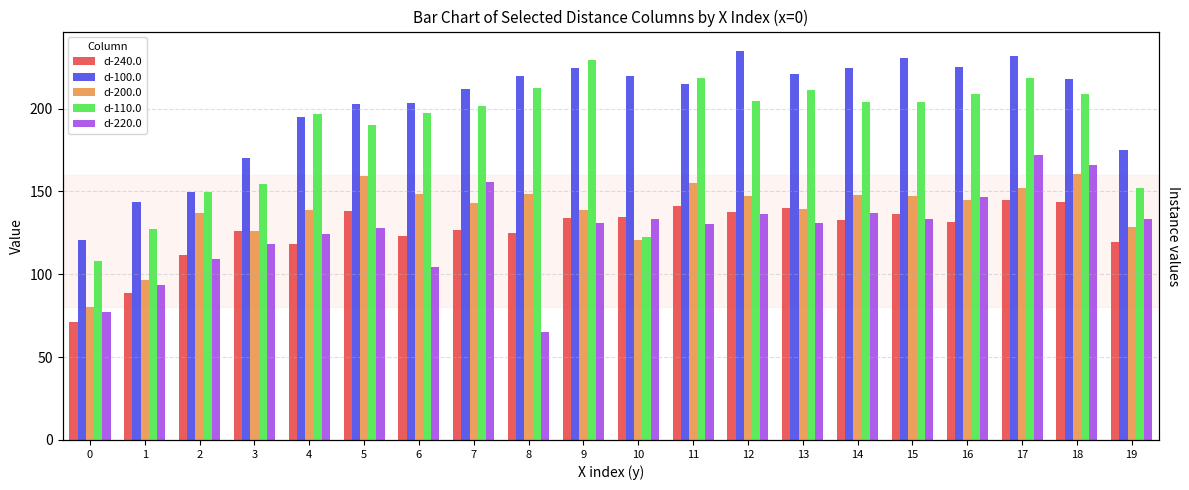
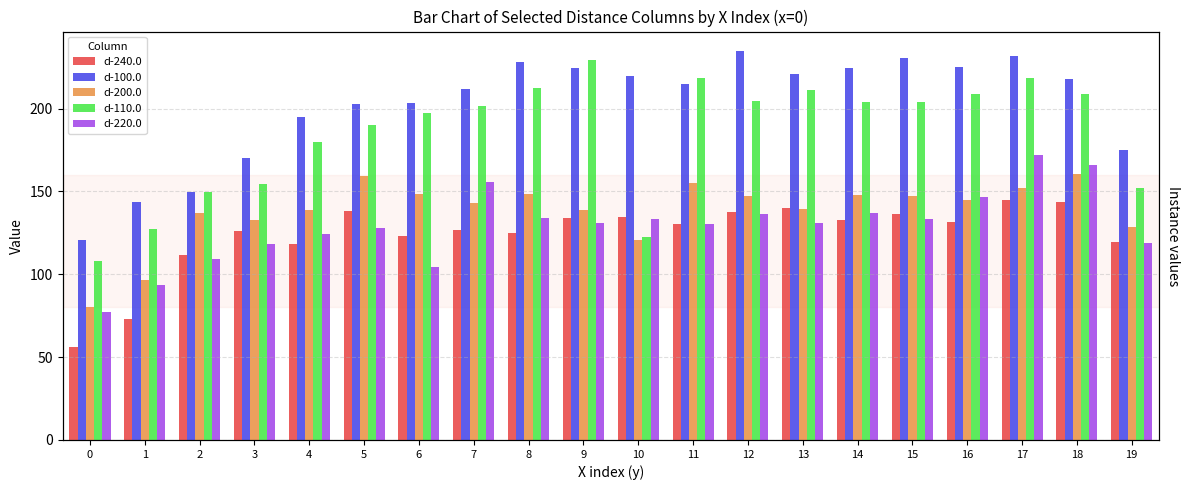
  {
    "d-240.0": {
-     "0": 71,
-     "1": 89,
+     "0": 56,
+     "1": 73,
      "2": 111,
      "3": 126,
      "4": 119,
      "5": 138,
      "6": 123,
      "7": 126,
      "8": 125,
      "9": 134,
      "10": 135,
-     "11": 141,
+     "11": 131,
      "12": 138,
      "13": 140,
      "14": 133,
      "15": 137,
      "16": 132,
      "17": 145,
      "18": 144,
      "19": 119
    },
    "d-100.0": {
      "0": 120,
      "1": 143,
      "2": 149,
      "3": 170,
      "4": 195,
      "5": 203,
      "6": 203,
      "7": 212,
-     "8": 220,
+     "8": 228,
      "9": 224,
      "10": 220,
      "11": 215,
      "12": 235,
      "13": 221,
      "14": 224,
      "15": 231,
      "16": 225,
      "17": 232,
      "18": 218,
      "19": 175
    },
    "d-200.0": {
      "0": 80,
      "1": 96,
      "2": 137,
-     "3": 126,
+     "3": 132,
      "4": 139,
      "5": 159,
      "6": 148,
      "7": 143,
      "8": 148,
      "9": 139,
      "10": 121,
      "11": 155,
      "12": 147,
      "13": 139,
      "14": 148,
      "15": 148,
      "16": 145,
      "17": 152,
      "18": 160,
      "19": 128
    },
    "d-110.0": {
      "0": 108,
      "1": 127,
      "2": 150,
      "3": 154,
-     "4": 197,
+     "4": 180,
      "5": 190,
      "6": 197,
      "7": 202,
      "8": 212,
      "9": 229,
      "10": 123,
      "11": 219,
      "12": 205,
      "13": 211,
      "14": 204,
      "15": 204,
      "16": 208,
      "17": 219,
      "18": 209,
      "19": 152
    },
    "d-220.0": {
      "0": 77,
      "1": 94,
      "2": 109,
      "3": 118,
      "4": 124,
      "5": 128,
      "6": 104,
      "7": 156,
-     "8": 65,
+     "8": 134,
      "9": 131,
      "10": 133,
      "11": 130,
      "12": 137,
      "13": 131,
      "14": 137,
      "15": 133,
      "16": 147,
      "17": 172,
      "18": 166,
-     "19": 133
+     "19": 119
    }
  }
